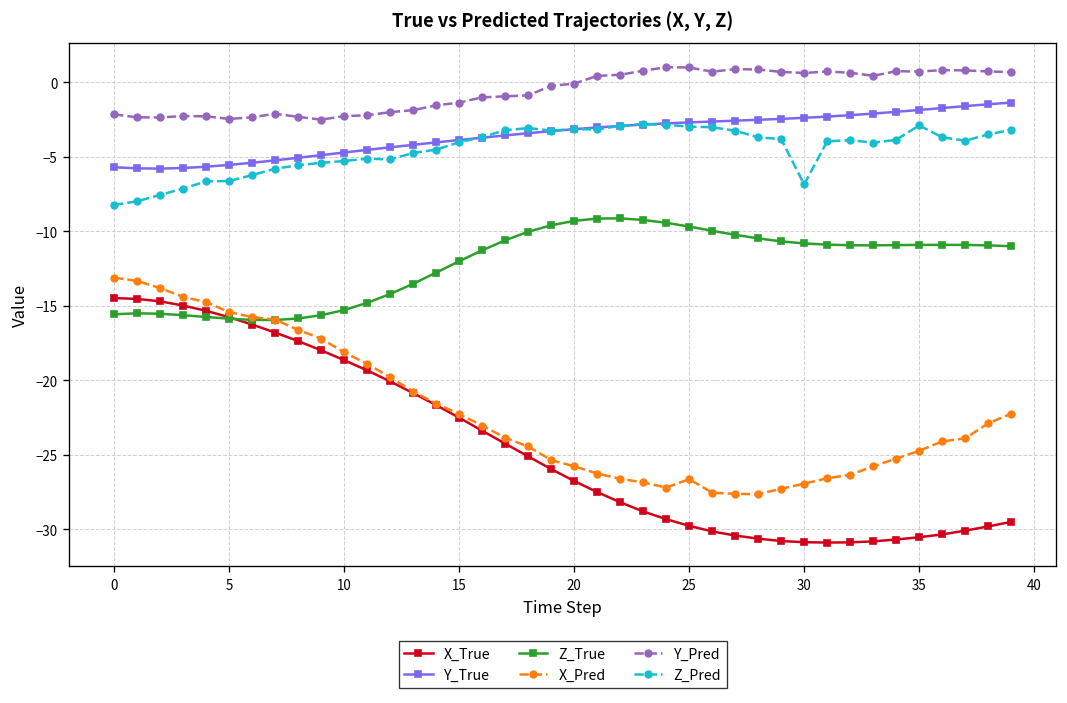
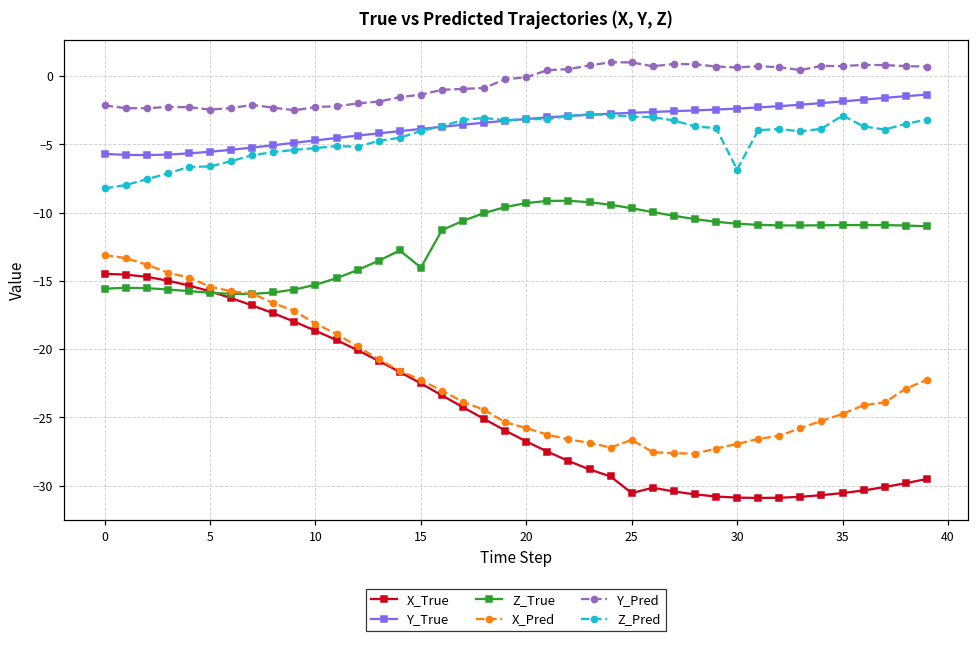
  {
    "X_True": {
      "0": -14.5,
      "10": -18.6,
      "15": -22.5,
      "20": -26.8,
-     "25": -29.8,
+     "25": -30.5,
      "30": -30.9,
      "35": -30.5
    },
    "Z_True": {
      "0": -15.6,
      "10": -15.3,
-     "15": -12.0,
+     "15": -14.0,
      "20": -9.3,
      "25": -9.7,
      "30": -10.8,
      "35": -10.9
    },
    "X_Pred": {
      "0": -13.1,
      "5": -15.4,
      "10": -18.1,
      "15": -22.3,
      "20": -25.8,
      "25": -26.6,
      "30": -26.9,
      "35": -24.7
    },
    "Z_Pred": {
      "0": -8.2,
      "5": -6.6,
      "10": -5.3,
      "25": -3.0,
      "30": -6.8,
      "35": -2.9
    }
  }
